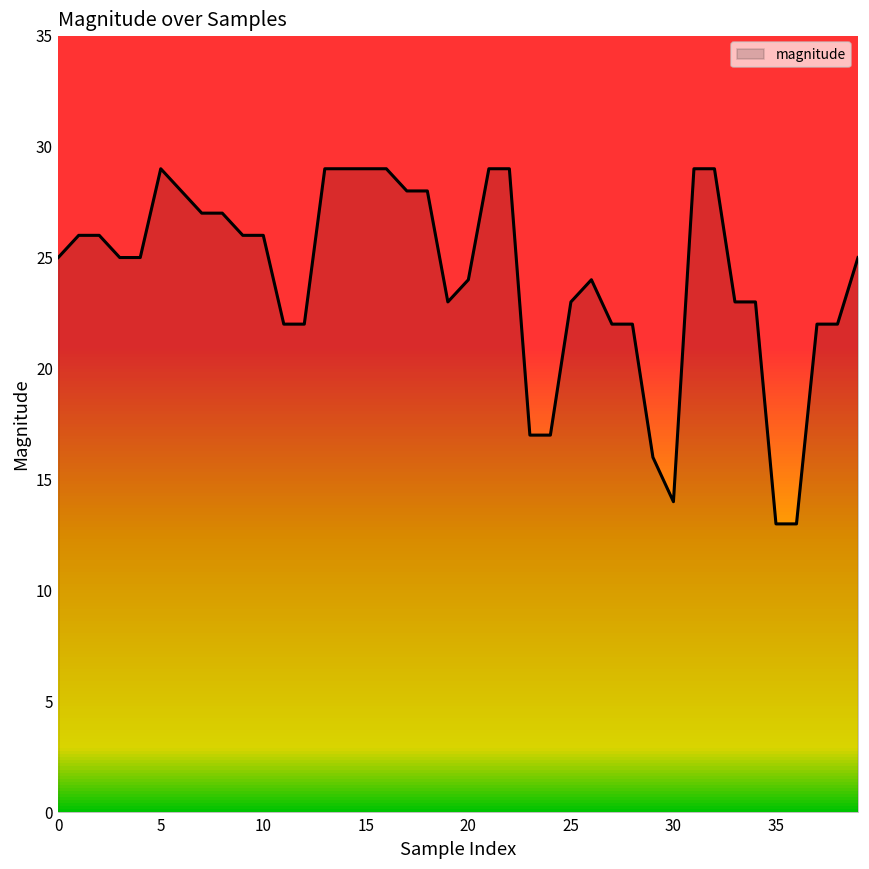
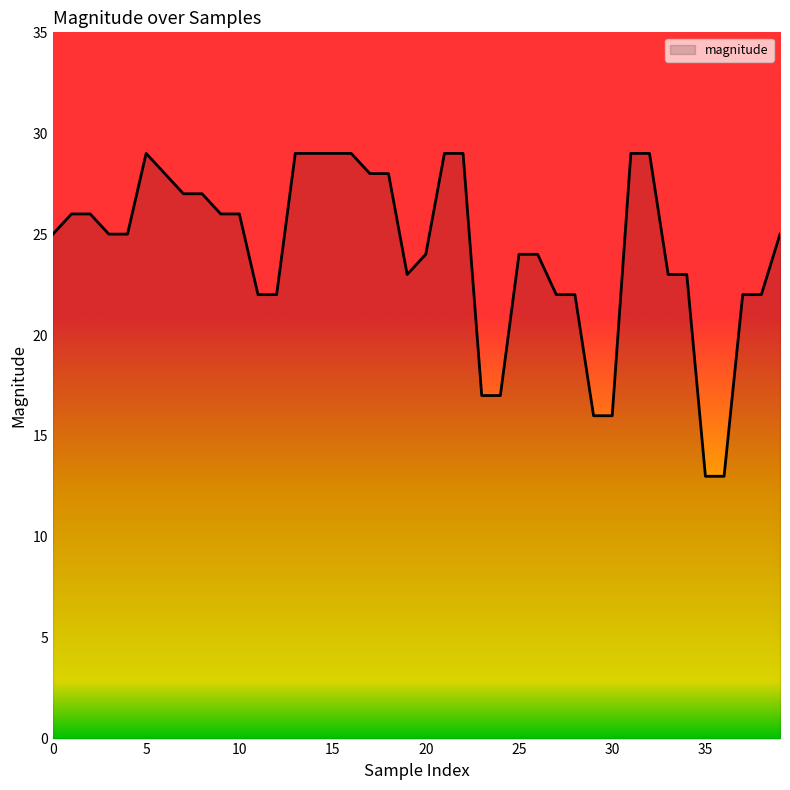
  {
    "0": 25,
    "5": 29,
    "10": 26,
    "15": 29,
    "20": 24,
-   "25": 23,
-   "30": 14,
+   "25": 24,
+   "30": 16,
    "35": 13
  }
